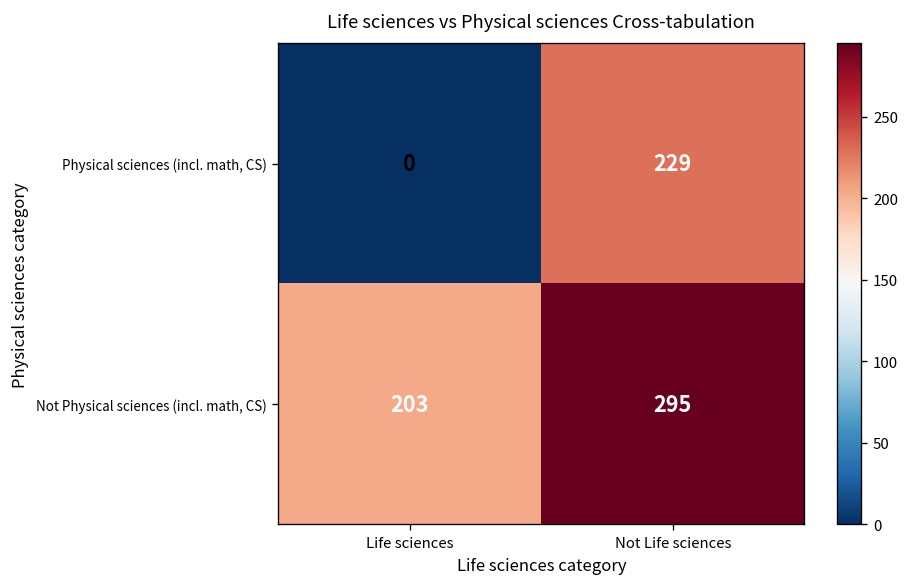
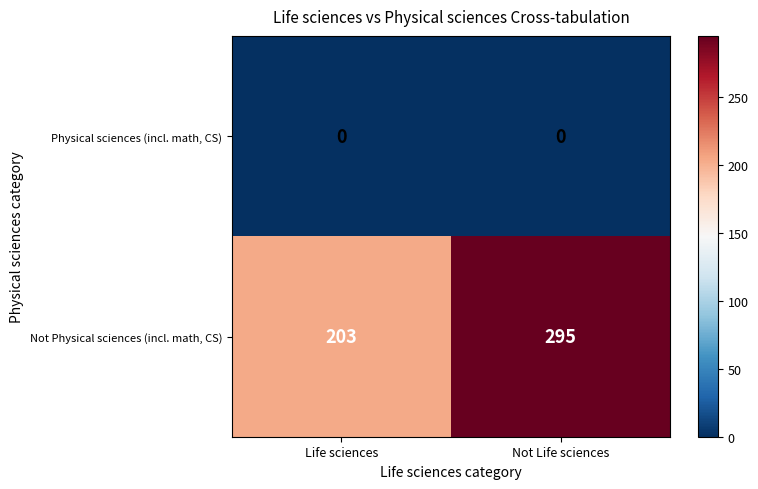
  {
    "Physical sciences (incl. math, CS)": {
      "Life sciences": 0,
-     "Not Life sciences": 229
+     "Not Life sciences": 0
    },
    "Not Physical sciences (incl. math, CS)": {
      "Life sciences": 203,
      "Not Life sciences": 295
    }
  }
